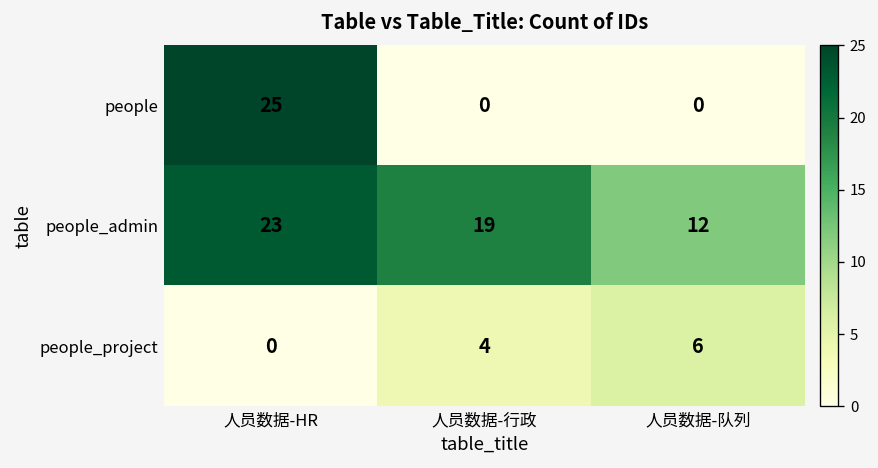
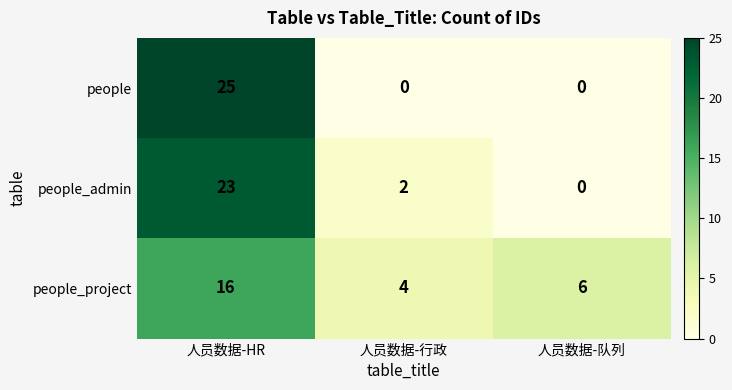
  {
    "people": {
      "人员数据-HR": 25,
      "人员数据-行政": 0,
      "人员数据-队列": 0
    },
    "people_admin": {
      "人员数据-HR": 23,
-     "人员数据-行政": 19,
-     "人员数据-队列": 12
+     "人员数据-行政": 2,
+     "人员数据-队列": 0
    },
    "people_project": {
-     "人员数据-HR": 0,
+     "人员数据-HR": 16,
      "人员数据-行政": 4,
      "人员数据-队列": 6
    }
  }
